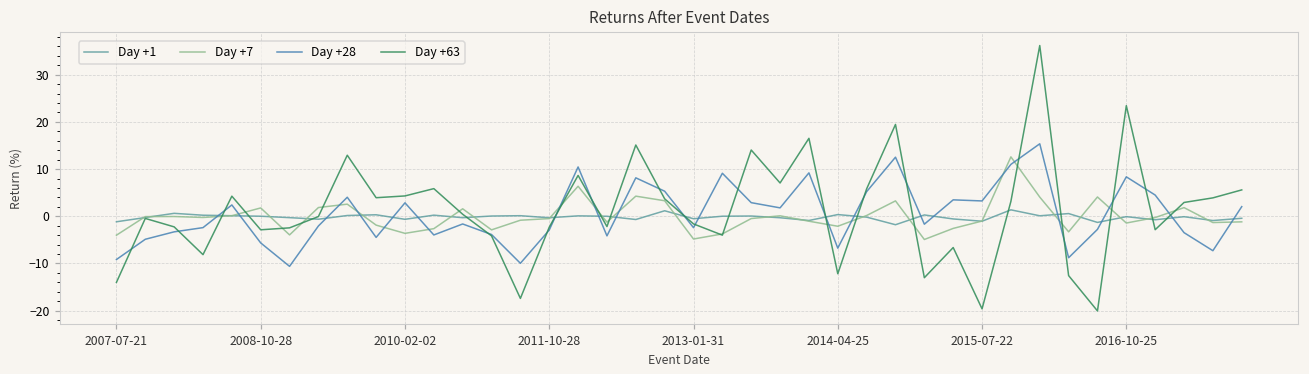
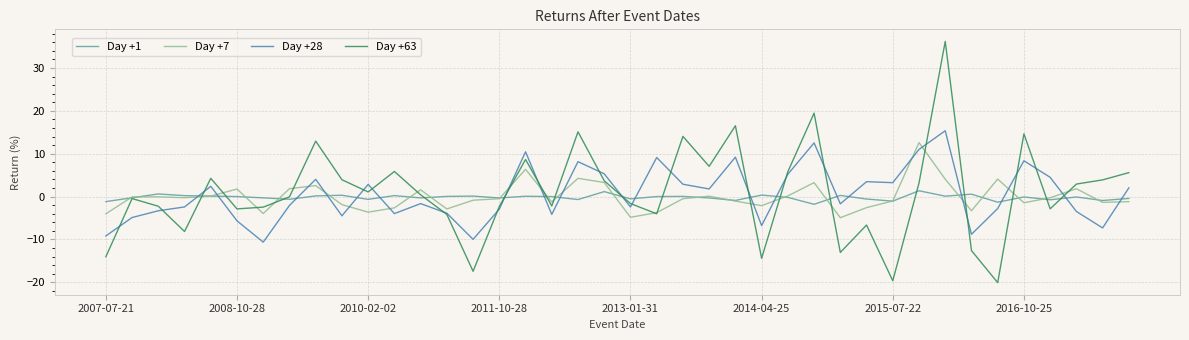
  {
    "Day +63": {
      "2007-07-21": -14,
      "2008-10-28": -3,
-     "2010-02-02": 4,
+     "2010-02-02": 1,
      "2011-10-28": -2,
      "2013-01-31": -2,
-     "2014-04-25": -12,
+     "2014-04-25": -14,
      "2015-07-22": -20,
-     "2016-10-25": 23
+     "2016-10-25": 15
    }
  }
